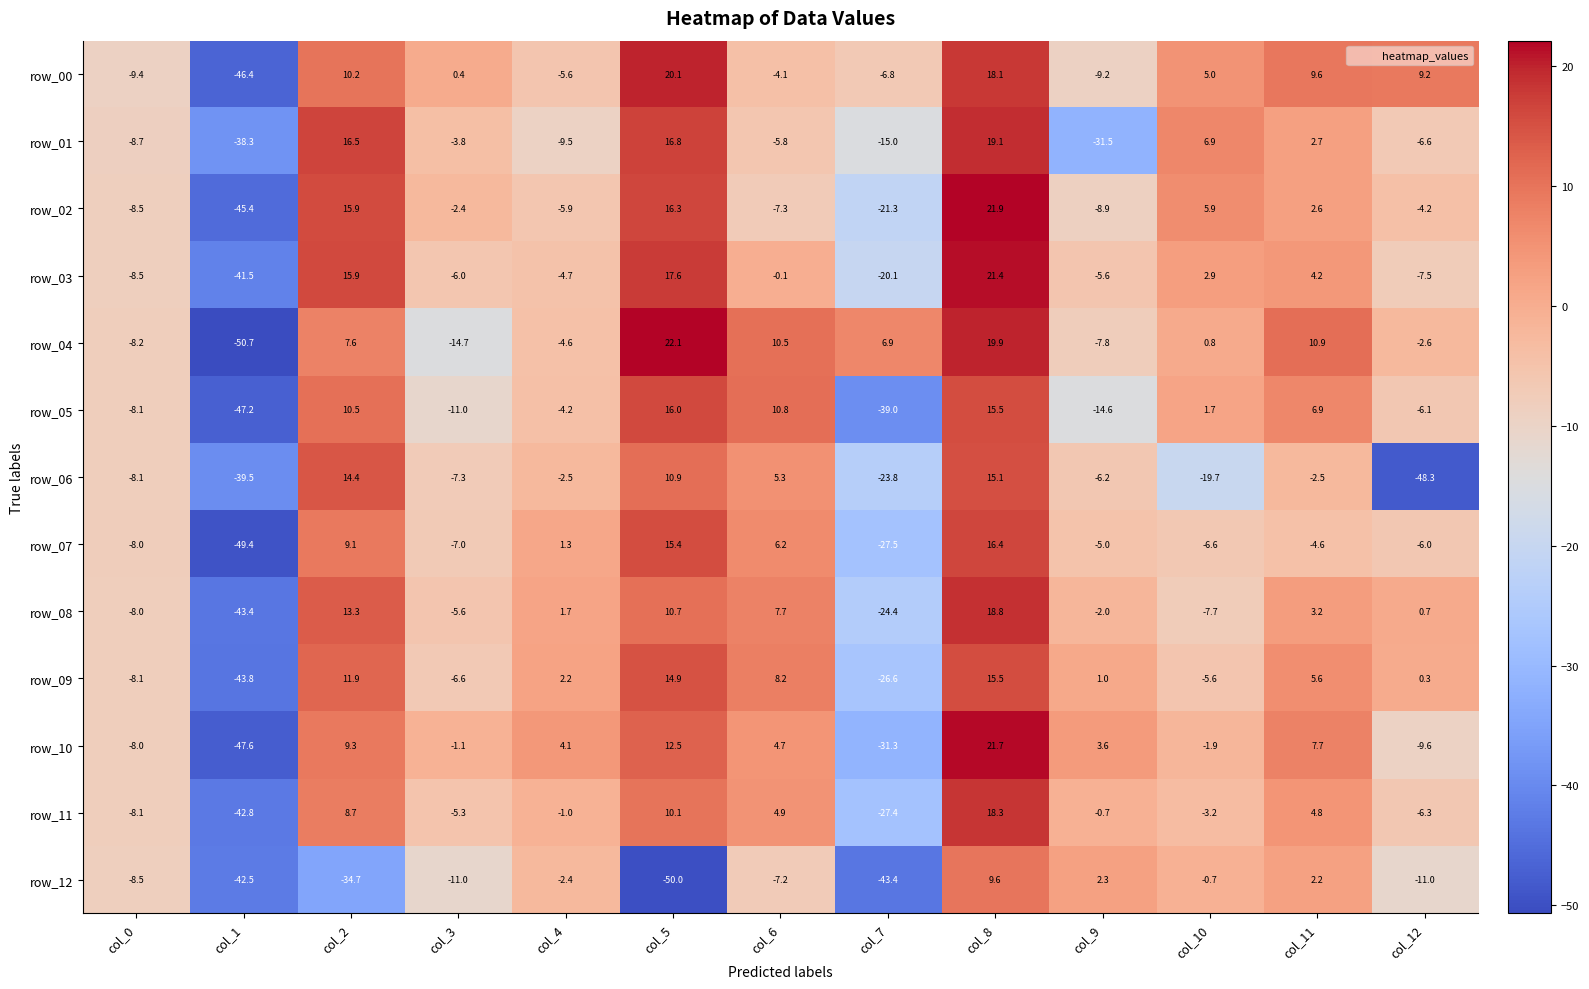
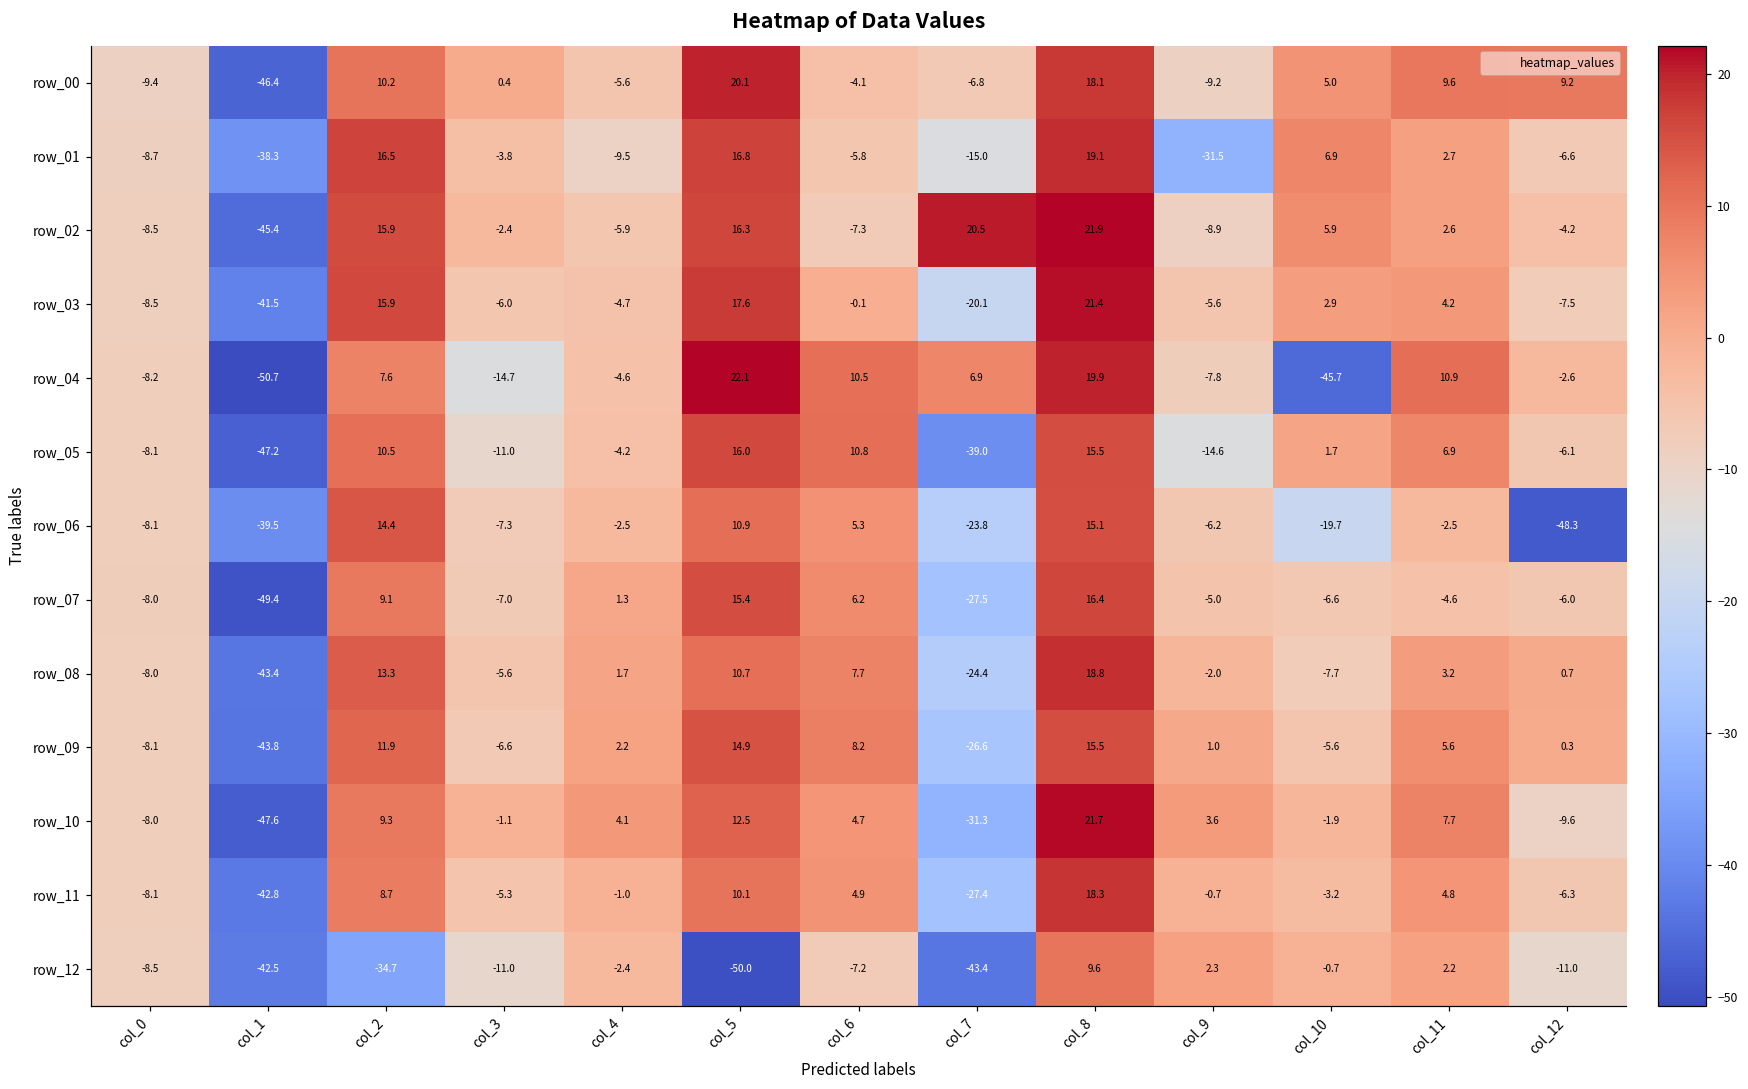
  {
    "row_00": {
      "col_0": -9.4,
      "col_1": -46.4,
      "col_2": 10.2,
      "col_3": 0.4,
      "col_4": -5.6,
      "col_5": 20.1,
      "col_6": -4.1,
      "col_7": -6.8,
      "col_8": 18.1,
      "col_9": -9.2,
      "col_10": 5.0,
      "col_11": 9.6,
      "col_12": 9.2
    },
    "row_01": {
      "col_0": -8.7,
      "col_1": -38.3,
      "col_2": 16.5,
      "col_3": -3.8,
      "col_4": -9.5,
      "col_5": 16.8,
      "col_6": -5.8,
      "col_7": -15.0,
      "col_8": 19.1,
      "col_9": -31.5,
      "col_10": 6.9,
      "col_11": 2.7,
      "col_12": -6.6
    },
    "row_02": {
      "col_0": -8.5,
      "col_1": -45.4,
      "col_2": 15.9,
      "col_3": -2.4,
      "col_4": -5.9,
      "col_5": 16.3,
      "col_6": -7.3,
-     "col_7": -21.3,
+     "col_7": 20.5,
      "col_8": 21.9,
      "col_9": -8.9,
      "col_10": 5.9,
      "col_11": 2.6,
      "col_12": -4.2
    },
    "row_03": {
      "col_0": -8.5,
      "col_1": -41.5,
      "col_2": 15.9,
      "col_3": -6.0,
      "col_4": -4.7,
      "col_5": 17.6,
      "col_6": -0.1,
      "col_7": -20.1,
      "col_8": 21.4,
      "col_9": -5.6,
      "col_10": 2.9,
      "col_11": 4.2,
      "col_12": -7.5
    },
    "row_04": {
      "col_0": -8.2,
      "col_1": -50.7,
      "col_2": 7.6,
      "col_3": -14.7,
      "col_4": -4.6,
      "col_5": 22.1,
      "col_6": 10.5,
      "col_7": 6.9,
      "col_8": 19.9,
      "col_9": -7.8,
-     "col_10": 0.8,
+     "col_10": -45.7,
      "col_11": 10.9,
      "col_12": -2.6
    },
    "row_05": {
      "col_0": -8.1,
      "col_1": -47.2,
      "col_2": 10.5,
      "col_3": -11.0,
      "col_4": -4.2,
      "col_5": 16.0,
      "col_6": 10.8,
      "col_7": -39.0,
      "col_8": 15.5,
      "col_9": -14.6,
      "col_10": 1.7,
      "col_11": 6.9,
      "col_12": -6.1
    },
    "row_06": {
      "col_0": -8.1,
      "col_1": -39.5,
      "col_2": 14.4,
      "col_3": -7.3,
      "col_4": -2.5,
      "col_5": 10.9,
      "col_6": 5.3,
      "col_7": -23.8,
      "col_8": 15.1,
      "col_9": -6.2,
      "col_10": -19.7,
      "col_11": -2.5,
      "col_12": -48.3
    },
    "row_07": {
      "col_0": -8.0,
      "col_1": -49.4,
      "col_2": 9.1,
      "col_3": -7.0,
      "col_4": 1.3,
      "col_5": 15.4,
      "col_6": 6.2,
      "col_7": -27.5,
      "col_8": 16.4,
      "col_9": -5.0,
      "col_10": -6.6,
      "col_11": -4.6,
      "col_12": -6.0
    },
    "row_08": {
      "col_0": -8.0,
      "col_1": -43.4,
      "col_2": 13.3,
      "col_3": -5.6,
      "col_4": 1.7,
      "col_5": 10.7,
      "col_6": 7.7,
      "col_7": -24.4,
      "col_8": 18.8,
      "col_9": -2.0,
      "col_10": -7.7,
      "col_11": 3.2,
      "col_12": 0.7
    },
    "row_09": {
      "col_0": -8.1,
      "col_1": -43.8,
      "col_2": 11.9,
      "col_3": -6.6,
      "col_4": 2.2,
      "col_5": 14.9,
      "col_6": 8.2,
      "col_7": -26.6,
      "col_8": 15.5,
      "col_9": 1.0,
      "col_10": -5.6,
      "col_11": 5.6,
      "col_12": 0.3
    },
    "row_10": {
      "col_0": -8.0,
      "col_1": -47.6,
      "col_2": 9.3,
      "col_3": -1.1,
      "col_4": 4.1,
      "col_5": 12.5,
      "col_6": 4.7,
      "col_7": -31.3,
      "col_8": 21.7,
      "col_9": 3.6,
      "col_10": -1.9,
      "col_11": 7.7,
      "col_12": -9.6
    },
    "row_11": {
      "col_0": -8.1,
      "col_1": -42.8,
      "col_2": 8.7,
      "col_3": -5.3,
      "col_4": -1.0,
      "col_5": 10.1,
      "col_6": 4.9,
      "col_7": -27.4,
      "col_8": 18.3,
      "col_9": -0.7,
      "col_10": -3.2,
      "col_11": 4.8,
      "col_12": -6.3
    },
    "row_12": {
      "col_0": -8.5,
      "col_1": -42.5,
      "col_2": -34.7,
      "col_3": -11.0,
      "col_4": -2.4,
      "col_5": -50.0,
      "col_6": -7.2,
      "col_7": -43.4,
      "col_8": 9.6,
      "col_9": 2.3,
      "col_10": -0.7,
      "col_11": 2.2,
      "col_12": -11.0
    }
  }
